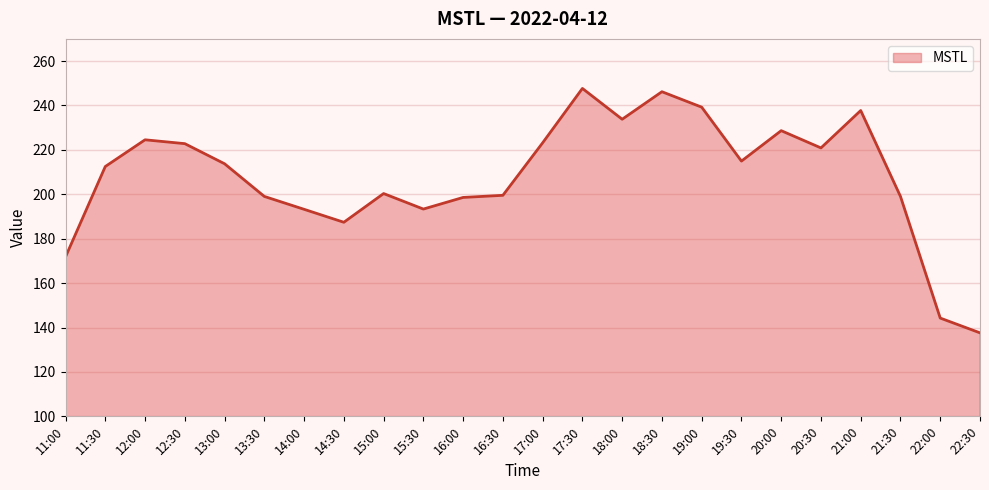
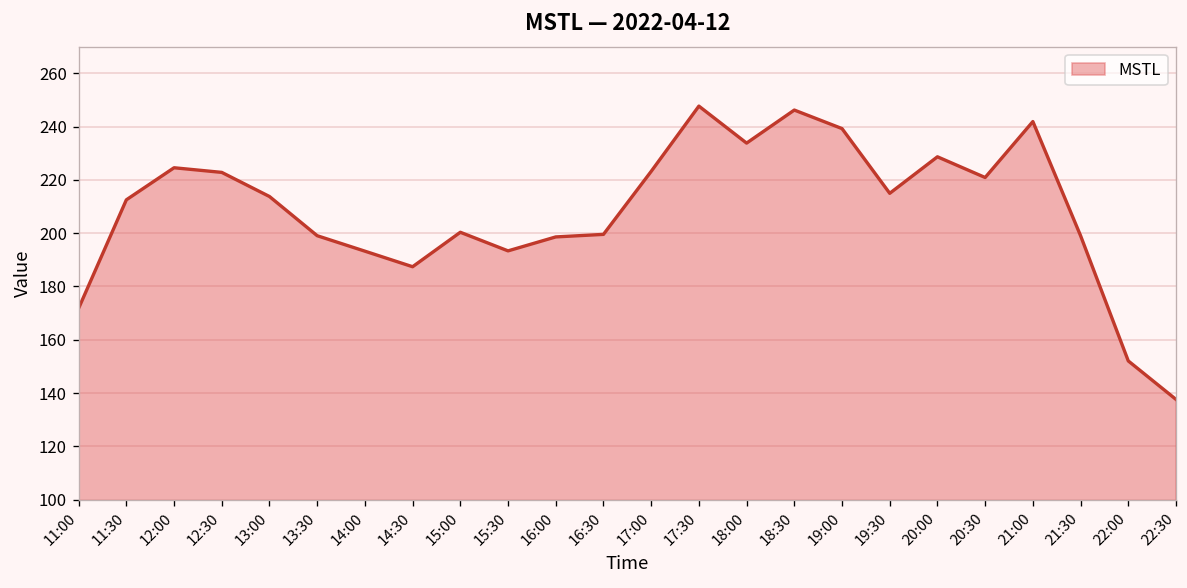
  {
    "11:00": 172,
    "11:30": 213,
    "12:00": 225,
    "12:30": 223,
    "13:00": 214,
    "13:30": 199,
    "14:00": 193,
    "14:30": 187,
    "15:00": 200,
    "15:30": 193,
    "16:00": 199,
    "16:30": 200,
    "17:00": 223,
    "17:30": 248,
    "18:00": 234,
    "18:30": 246,
    "19:00": 239,
    "19:30": 215,
    "20:00": 229,
    "20:30": 221,
-   "21:00": 238,
+   "21:00": 242,
    "21:30": 199,
-   "22:00": 144,
+   "22:00": 152,
    "22:30": 138
  }
